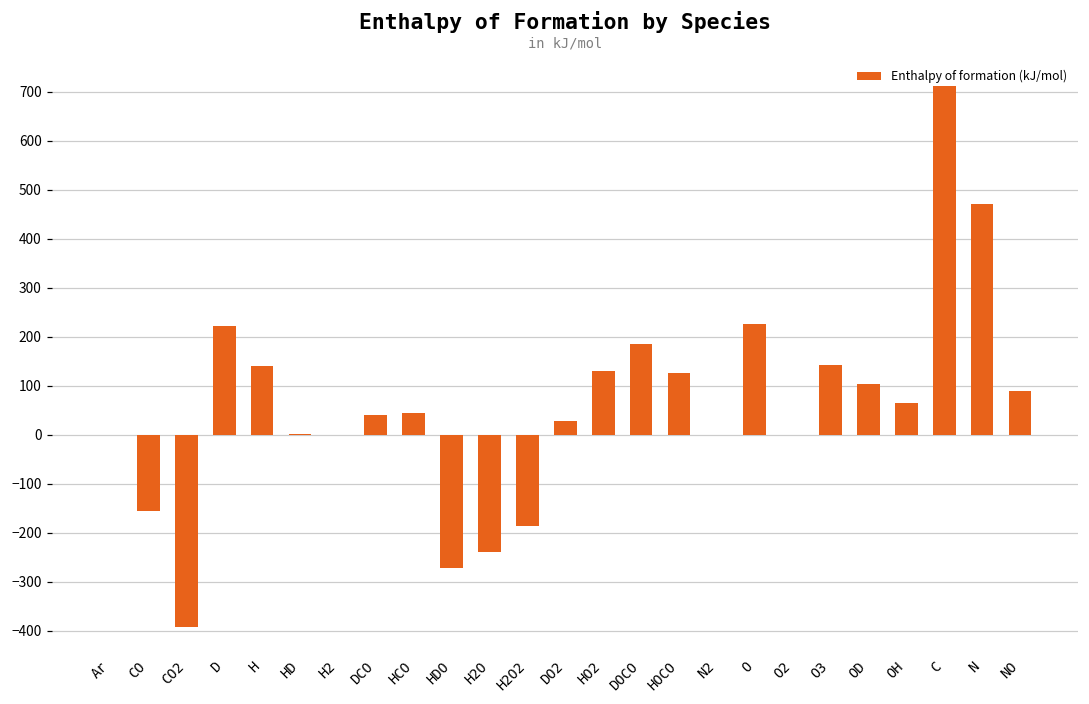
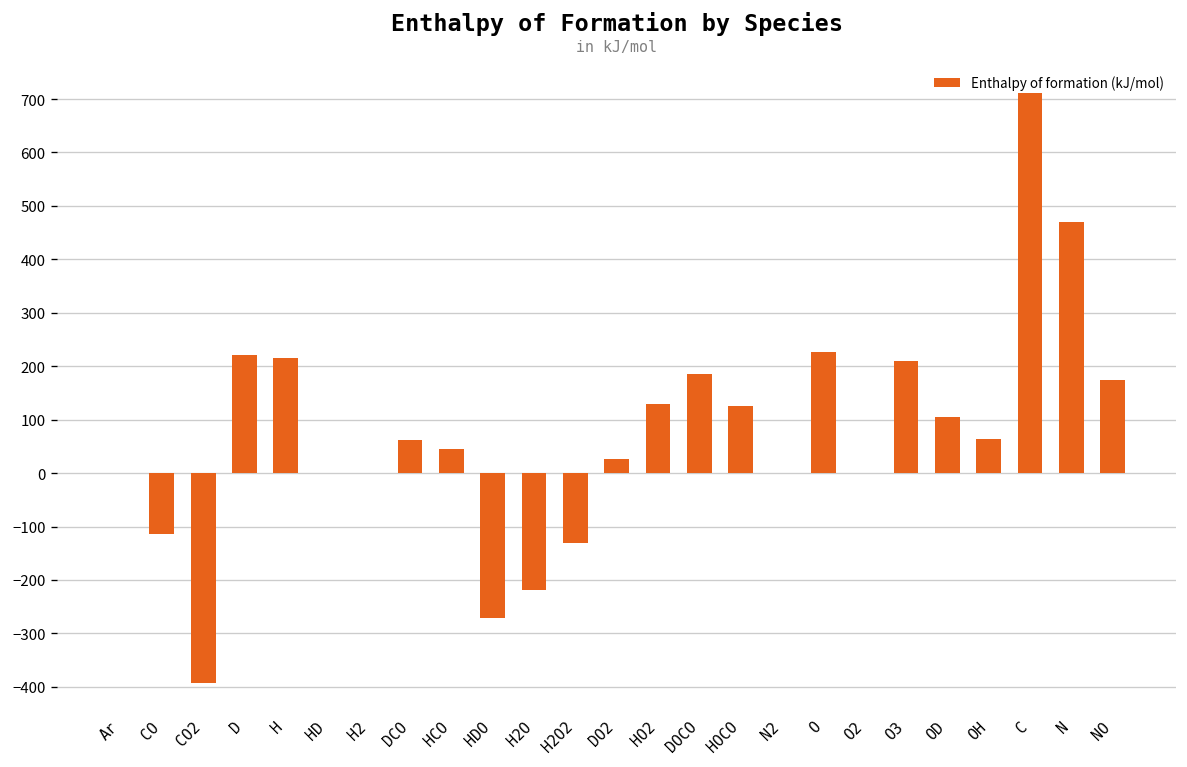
  {
    "Ar": 0,
-   "CO": -160,
+   "CO": -110,
    "CO2": -390,
    "D": 220,
-   "H": 140,
+   "H": 220,
    "H2": 0,
-   "DCO": 40,
+   "DCO": 60,
    "HCO": 40,
    "HDO": -270,
-   "H2O": -240,
-   "H2O2": -190,
+   "H2O": -220,
+   "H2O2": -130,
    "DO2": 30,
    "HO2": 130,
    "DOCO": 190,
    "HOCO": 130,
    "N2": 0,
    "O": 230,
    "O2": 0,
-   "O3": 140,
+   "O3": 210,
    "OD": 100,
    "OH": 60,
    "C": 710,
    "N": 470,
-   "NO": 90
+   "NO": 170
  }
